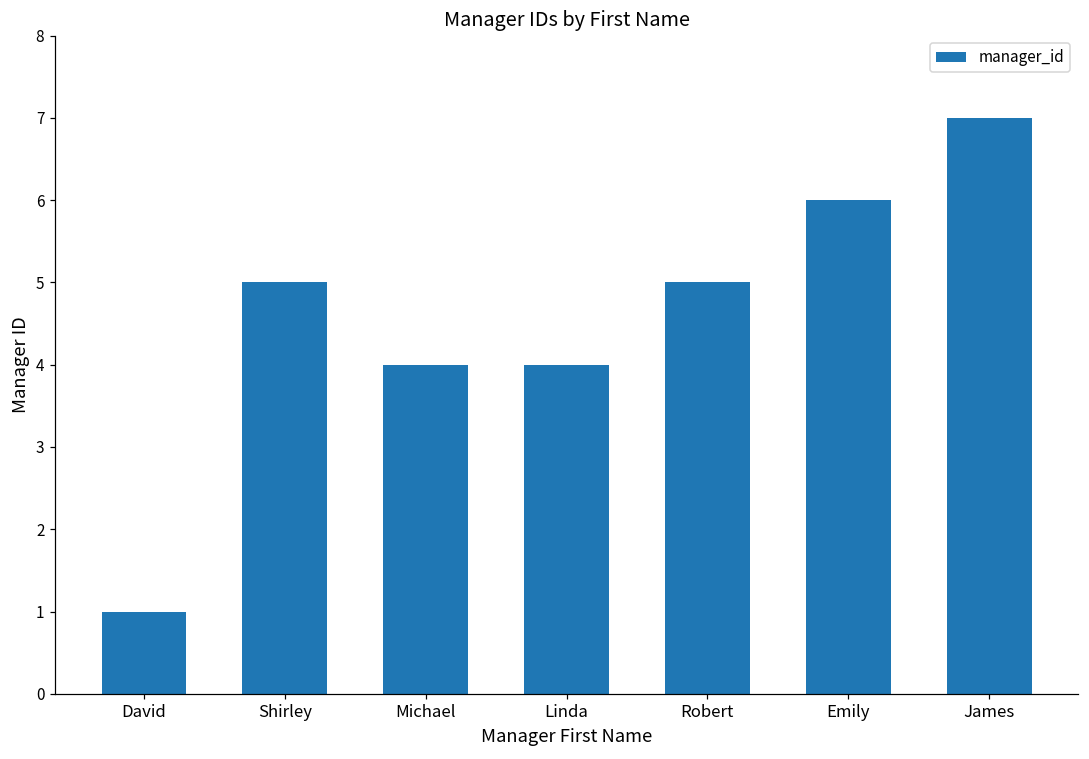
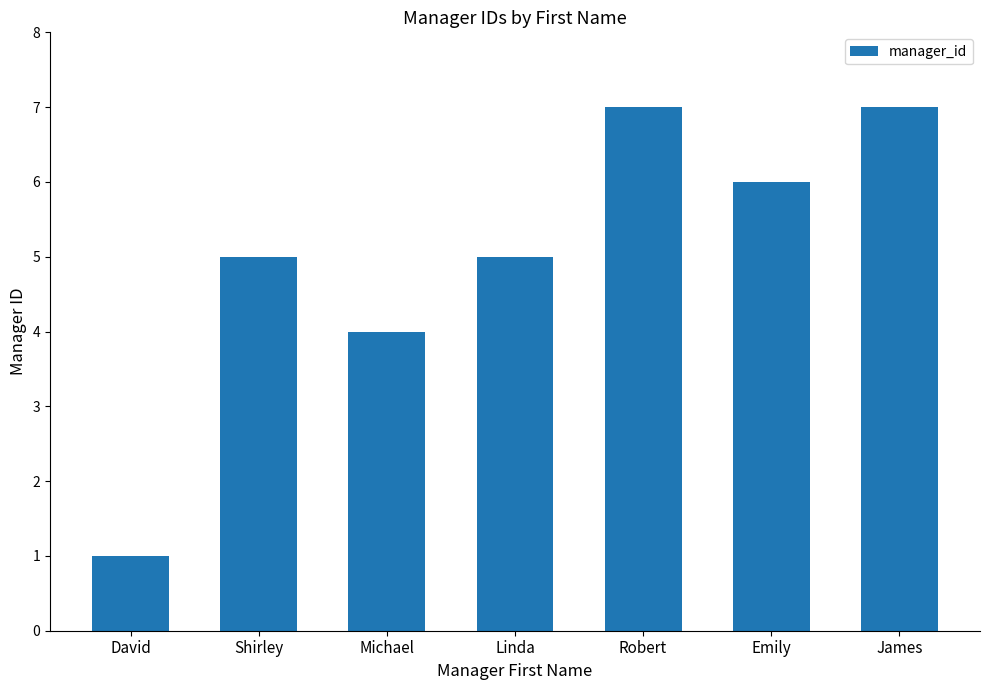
  {
    "David": 1,
    "Shirley": 5,
    "Michael": 4,
-   "Linda": 4,
-   "Robert": 5,
+   "Linda": 5,
+   "Robert": 7,
    "Emily": 6,
    "James": 7
  }
